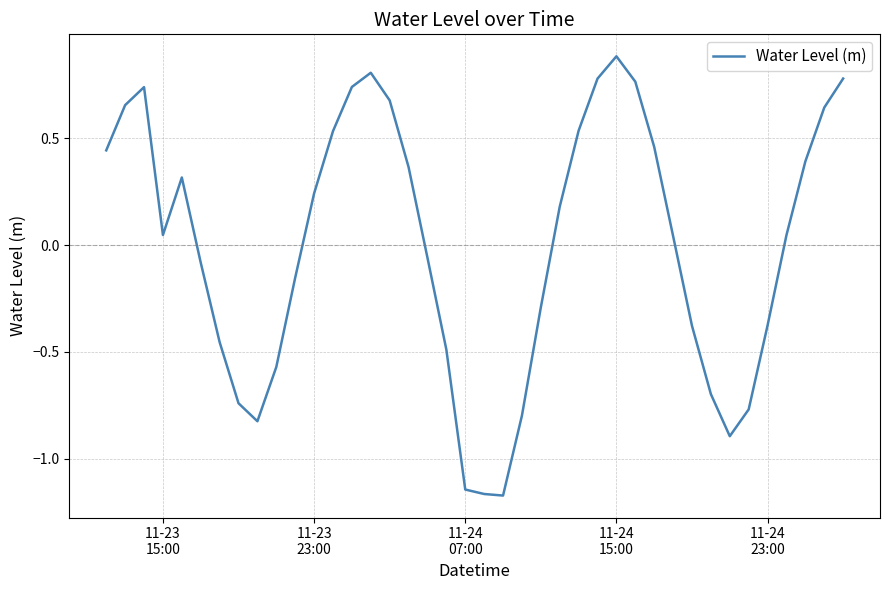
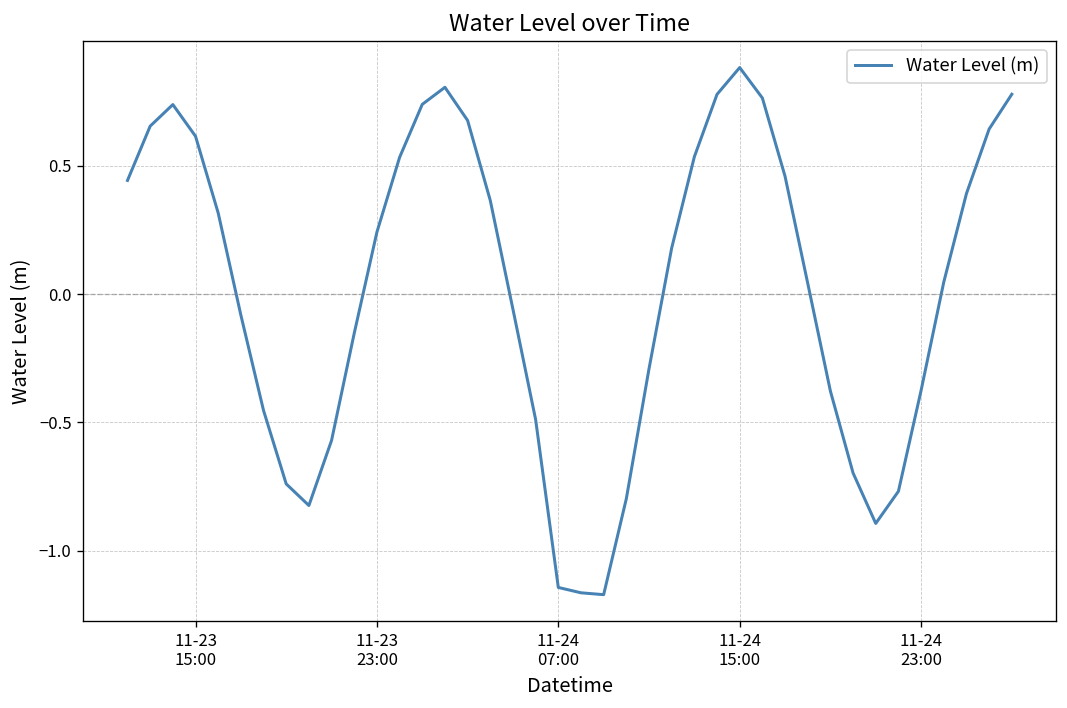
  {
-   "11-23 15:00": 0.05,
+   "11-23 15:00": 0.62,
    "11-23 23:00": 0.24,
    "11-24 07:00": -1.14,
    "11-24 15:00": 0.88,
    "11-24 23:00": -0.38
  }
